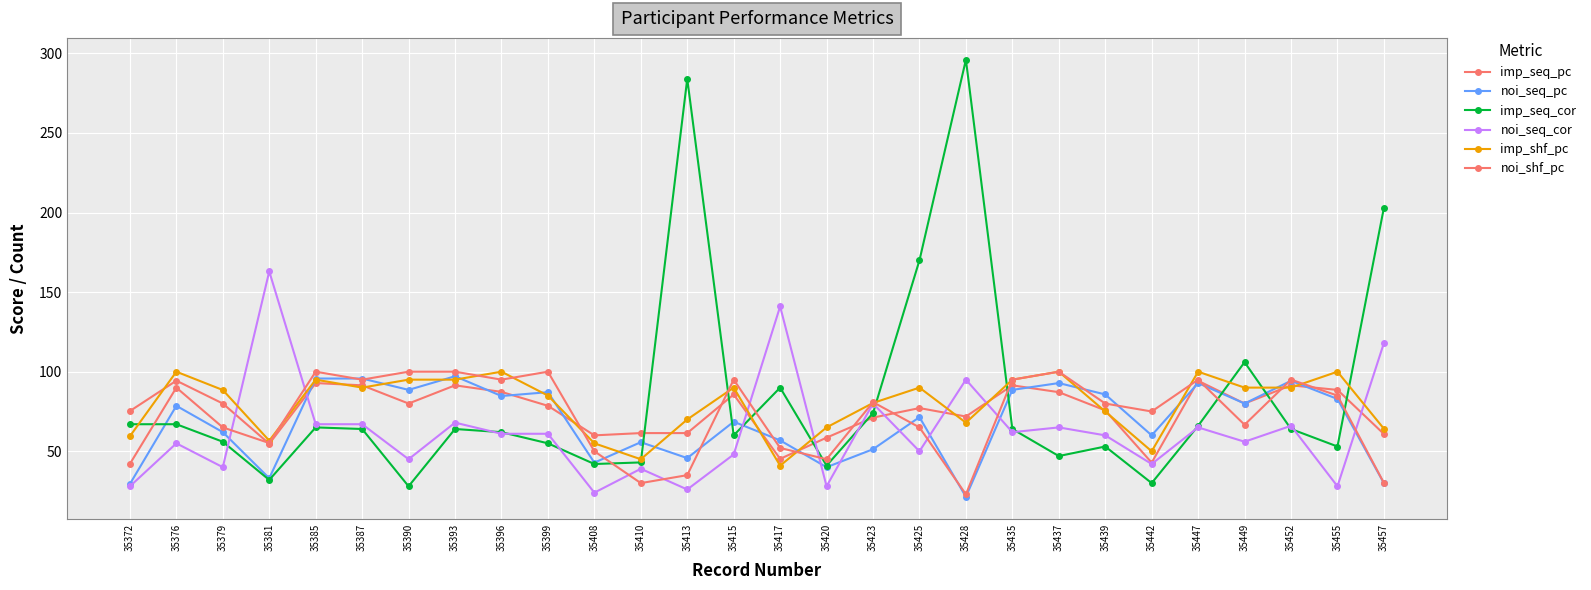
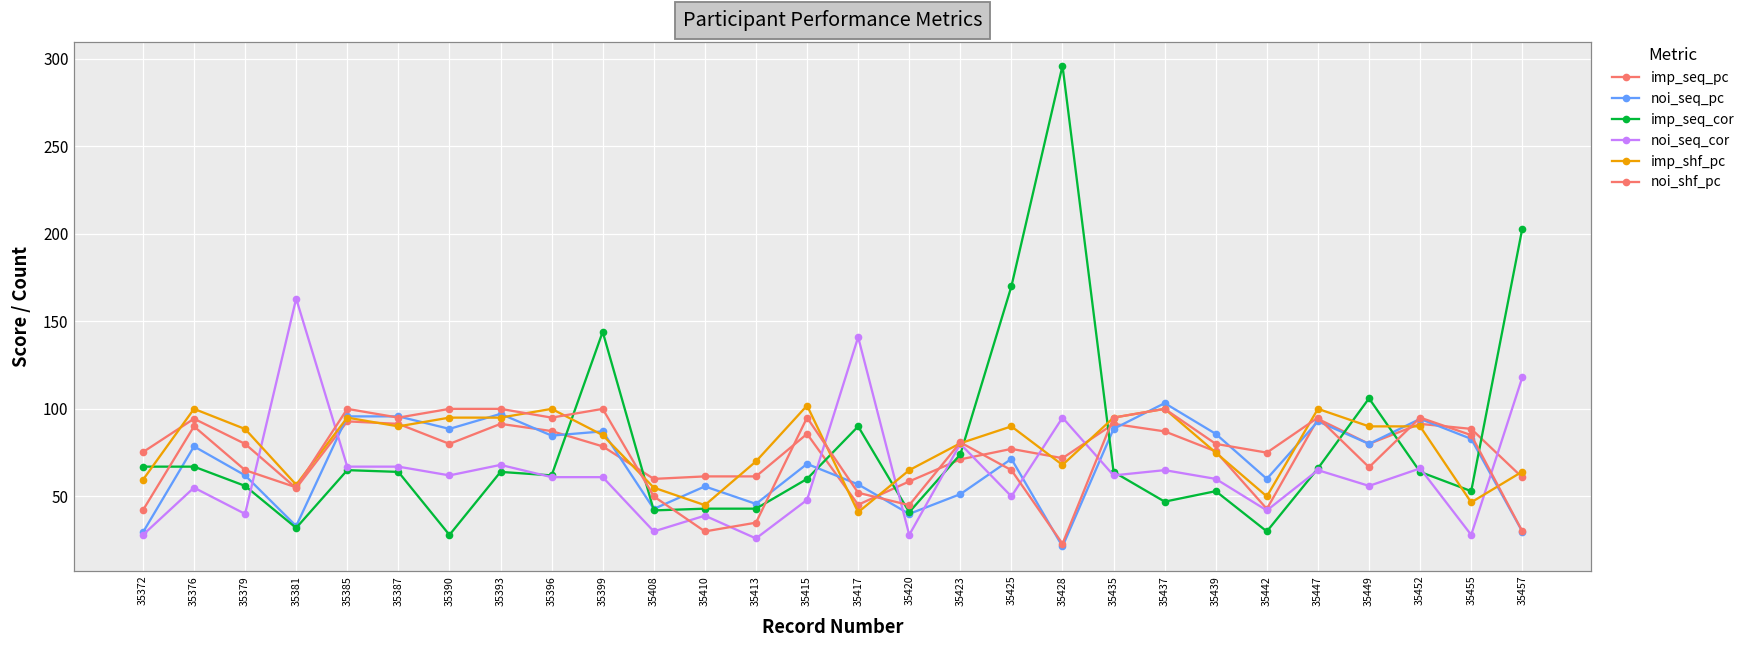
  {
    "noi_seq_pc": {
      "35376": 79,
      "35379": 62,
      "35390": 89,
      "35393": 97,
      "35396": 85,
      "35399": 87,
      "35410": 56,
      "35413": 46,
      "35415": 69,
      "35417": 57,
      "35423": 51,
      "35425": 71,
      "35435": 89,
-     "35437": 93,
+     "35437": 103,
      "35439": 86,
      "35442": 60,
      "35455": 83
    },
    "imp_seq_cor": {
      "35372": 67,
      "35376": 67,
      "35379": 56,
      "35385": 65,
      "35387": 64,
      "35390": 28,
      "35393": 64,
-     "35399": 55,
+     "35399": 144,
      "35410": 43,
-     "35413": 284,
+     "35413": 43,
      "35415": 60,
      "35417": 90,
      "35423": 74,
      "35425": 170,
      "35428": 296,
      "35435": 64,
      "35437": 47,
      "35439": 53,
      "35442": 30,
      "35449": 106,
      "35452": 64,
      "35455": 53,
      "35457": 203
    },
    "noi_seq_cor": {
      "35376": 55,
      "35379": 40,
      "35381": 163,
      "35385": 67,
      "35387": 67,
-     "35390": 45,
+     "35390": 62,
      "35393": 68,
      "35399": 61,
-     "35408": 24,
+     "35408": 30,
      "35410": 39,
      "35413": 26,
      "35415": 48,
      "35417": 141,
      "35420": 28,
      "35425": 50,
      "35428": 95,
      "35435": 62,
      "35437": 65,
      "35439": 60,
      "35449": 56,
      "35452": 66,
      "35455": 28,
      "35457": 118
    },
    "imp_shf_pc": {
      "35372": 59,
      "35376": 100,
      "35379": 89,
      "35390": 95,
      "35393": 95,
      "35396": 100,
      "35399": 85,
      "35408": 55,
      "35410": 45,
      "35413": 70,
-     "35415": 90,
+     "35415": 102,
      "35417": 41,
      "35420": 65,
      "35425": 90,
      "35428": 68,
      "35442": 50,
      "35447": 100,
      "35449": 90,
-     "35455": 100,
+     "35455": 47,
      "35457": 64
    }
  }
